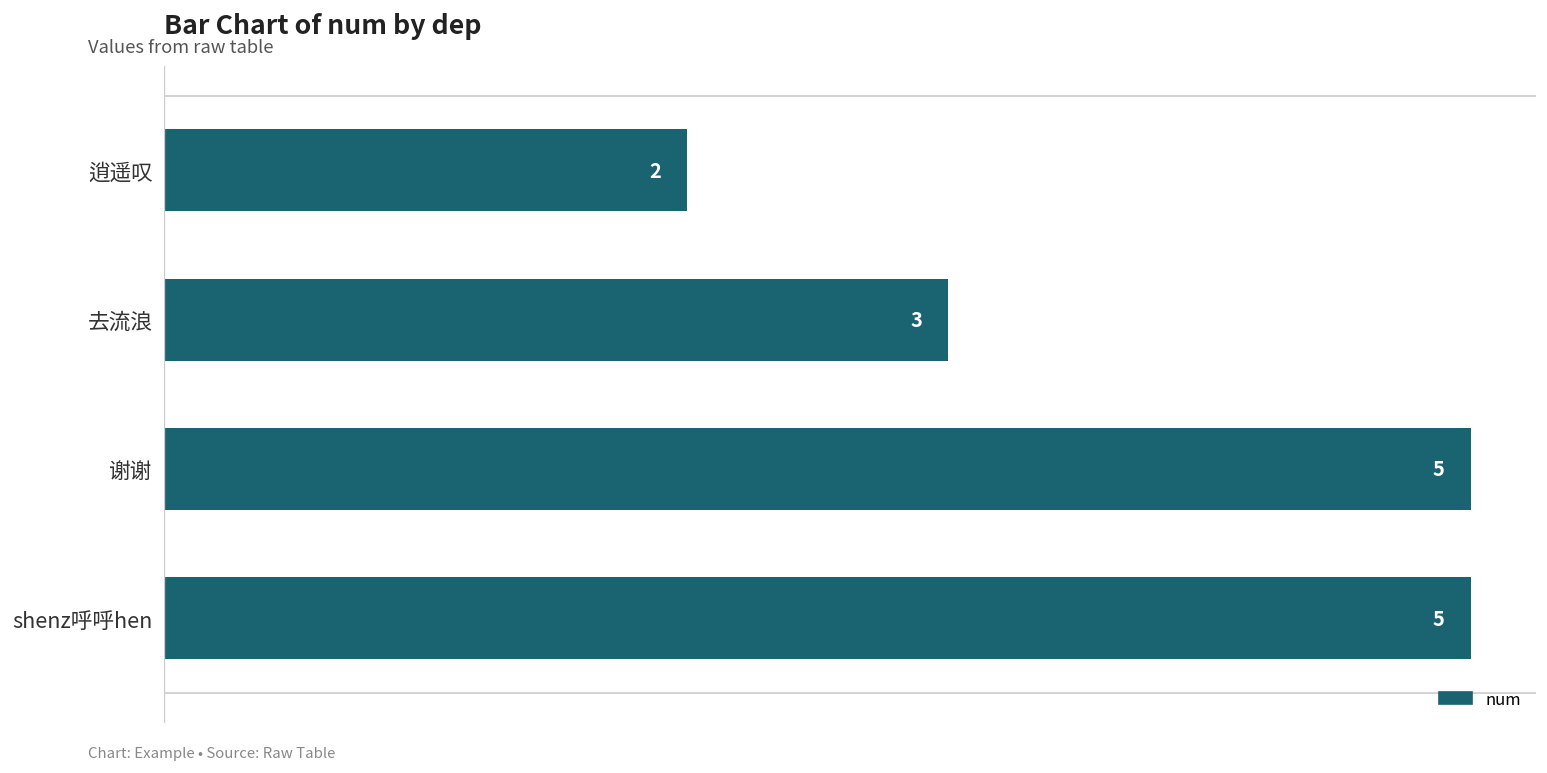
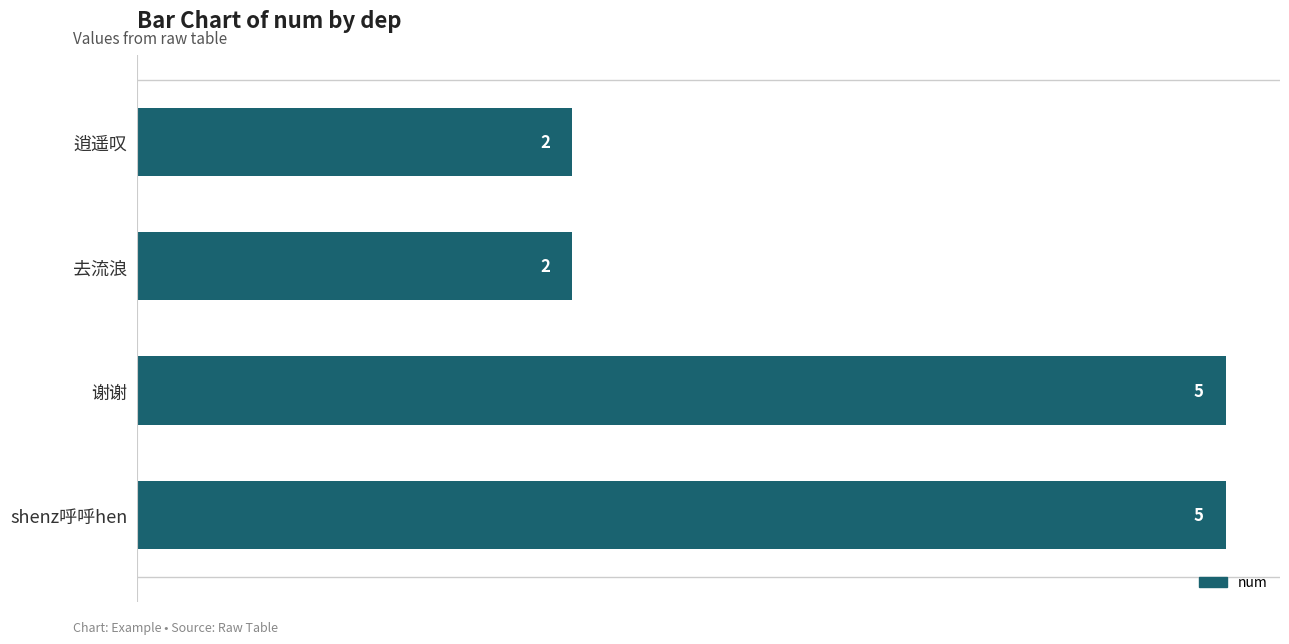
  {
    "逍遥叹": 2,
-   "去流浪": 3,
+   "去流浪": 2,
    "谢谢": 5,
    "shenz呼呼hen": 5
  }
